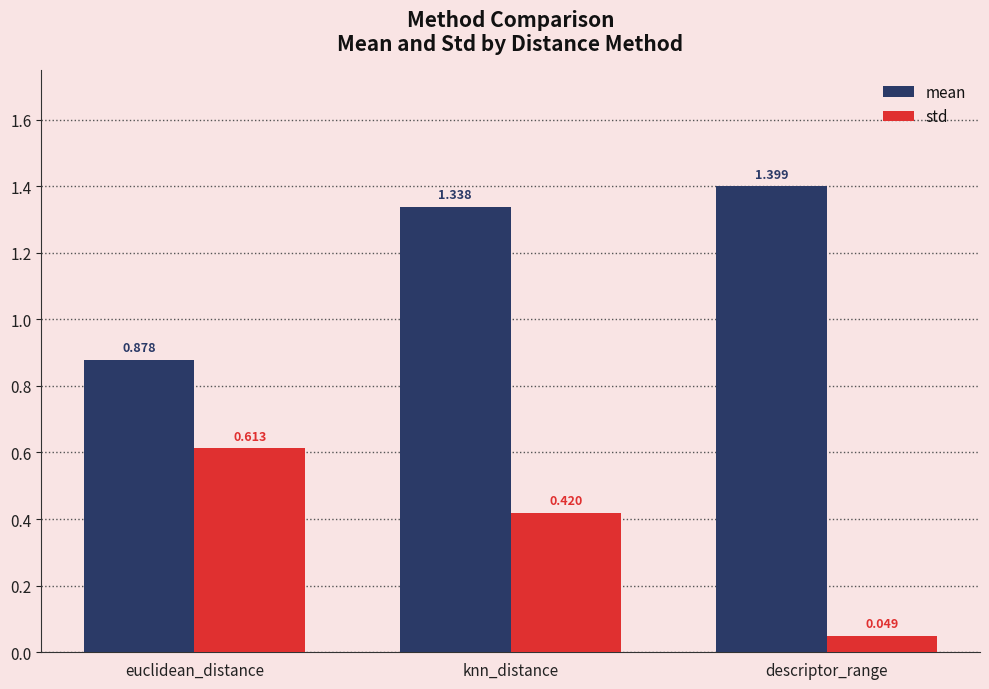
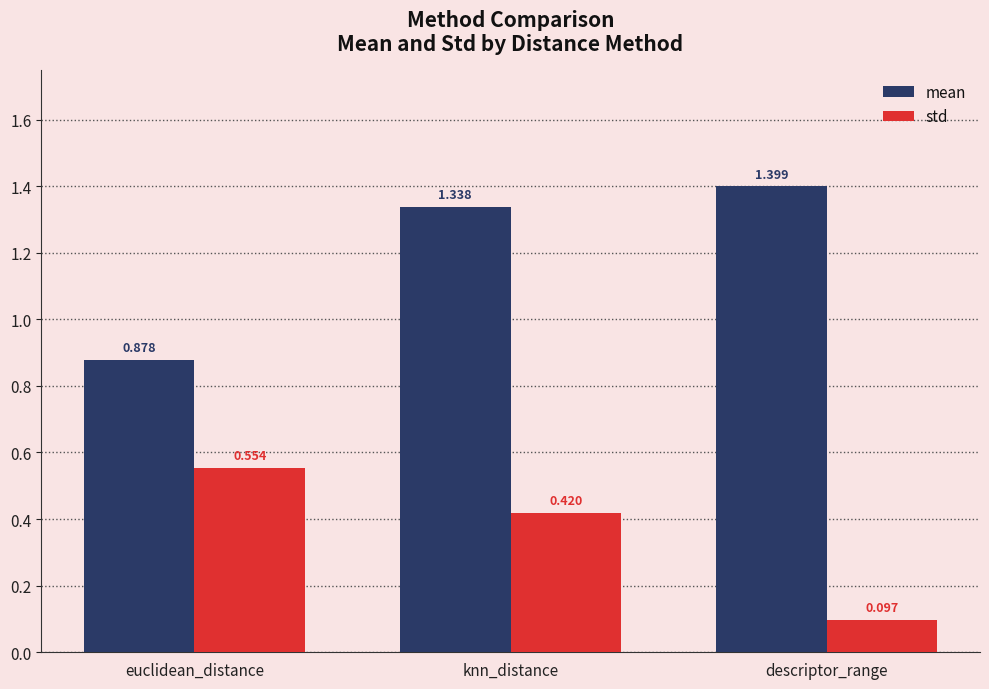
  {
    "mean": {
      "euclidean_distance": 0.878,
      "knn_distance": 1.338,
      "descriptor_range": 1.399
    },
    "std": {
-     "euclidean_distance": 0.613,
+     "euclidean_distance": 0.554,
      "knn_distance": 0.420,
-     "descriptor_range": 0.049
+     "descriptor_range": 0.097
    }
  }
